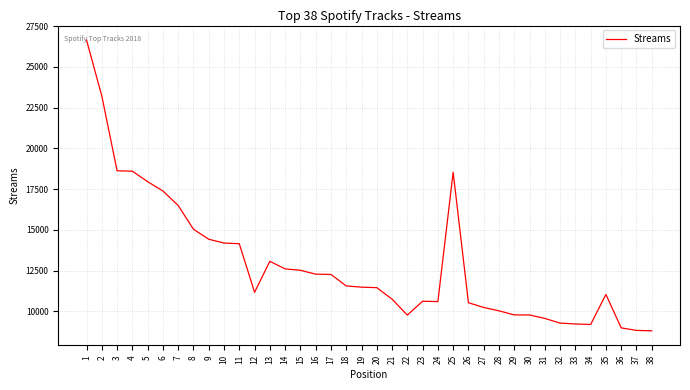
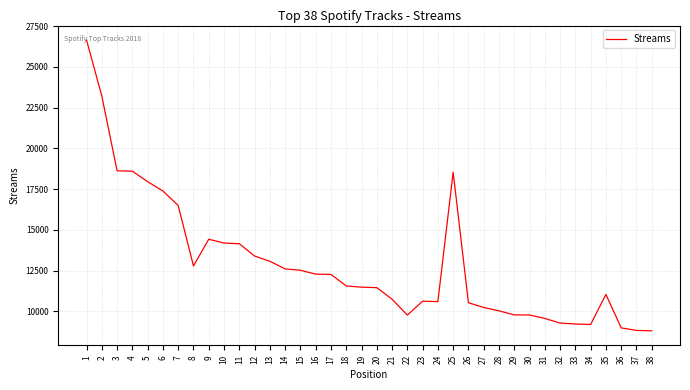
  {
    "2": 23200,
    "3": 18600,
    "4": 18600,
    "5": 18000,
    "6": 17400,
    "7": 16500,
-   "8": 15000,
+   "8": 12800,
    "9": 14400,
    "10": 14200,
    "11": 14100,
-   "12": 11200,
+   "12": 13400,
    "13": 13100,
    "14": 12600,
    "15": 12500,
    "16": 12300,
    "17": 12300,
    "18": 11600,
    "19": 11500,
    "20": 11500,
    "21": 10700,
    "22": 9800,
    "23": 10600,
    "24": 10600,
    "25": 18500,
    "26": 10500,
    "27": 10200,
    "28": 10000,
    "29": 9800,
    "30": 9800,
    "31": 9600,
    "32": 9300,
    "33": 9200,
    "34": 9200,
    "35": 11000,
    "36": 9000,
    "37": 8800,
    "38": 8800
  }
